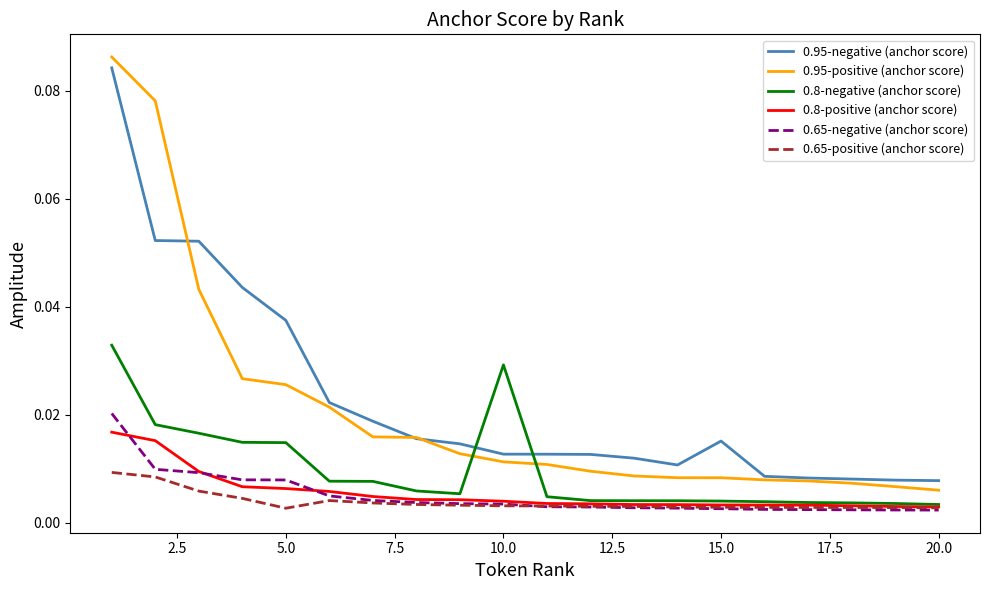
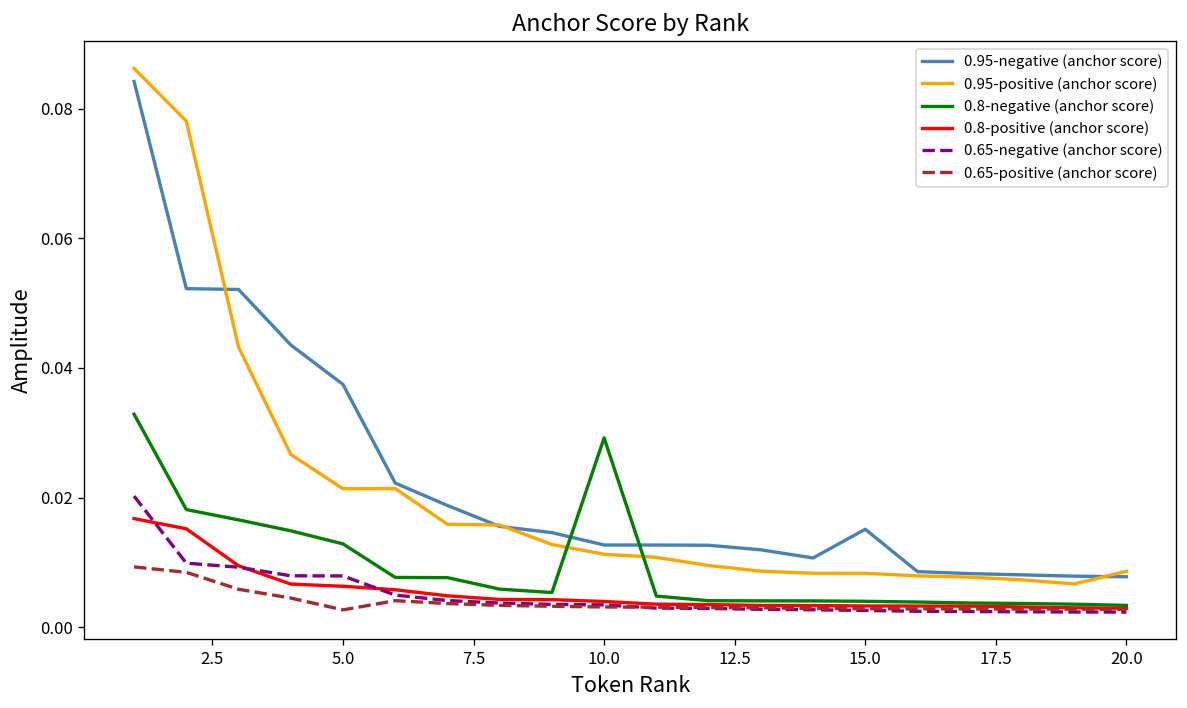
  {
    "0.95-negative (anchor score)": {
      "5.0": 0.037,
      "10.0": 0.013,
      "15.0": 0.015,
      "20.0": 0.008
    },
    "0.95-positive (anchor score)": {
-     "5.0": 0.026,
+     "5.0": 0.021,
      "10.0": 0.011,
      "15.0": 0.008,
-     "20.0": 0.006
+     "20.0": 0.009
    },
    "0.8-negative (anchor score)": {
-     "5.0": 0.015,
+     "5.0": 0.013,
      "10.0": 0.029,
      "15.0": 0.004
    },
    "0.8-positive (anchor score)": {
      "5.0": 0.006,
      "10.0": 0.004
    },
    "0.65-negative (anchor score)": {
      "5.0": 0.008
    },
    "0.65-positive (anchor score)": {
      "5.0": 0.003
    }
  }
